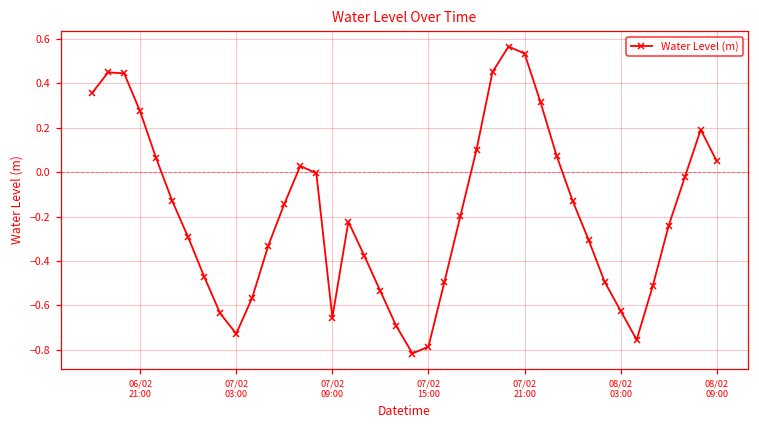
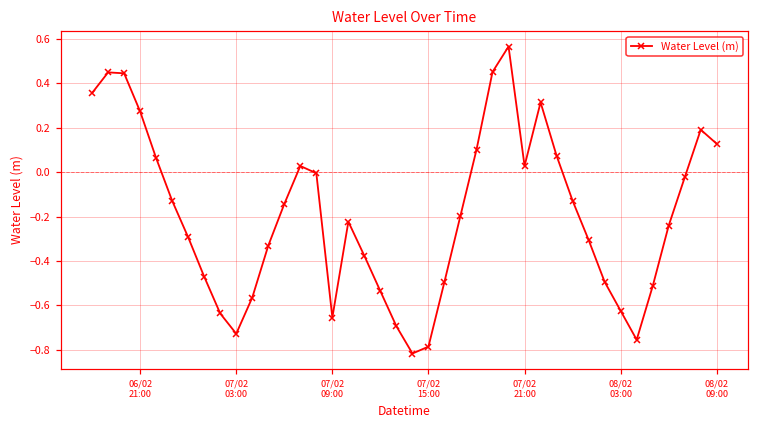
  {
    "06/02 21:00": 0.27,
    "07/02 03:00": -0.73,
    "07/02 09:00": -0.66,
    "07/02 15:00": -0.79,
-   "07/02 21:00": 0.54,
+   "07/02 21:00": 0.03,
    "08/02 03:00": -0.63,
-   "08/02 09:00": 0.05
+   "08/02 09:00": 0.13
  }
